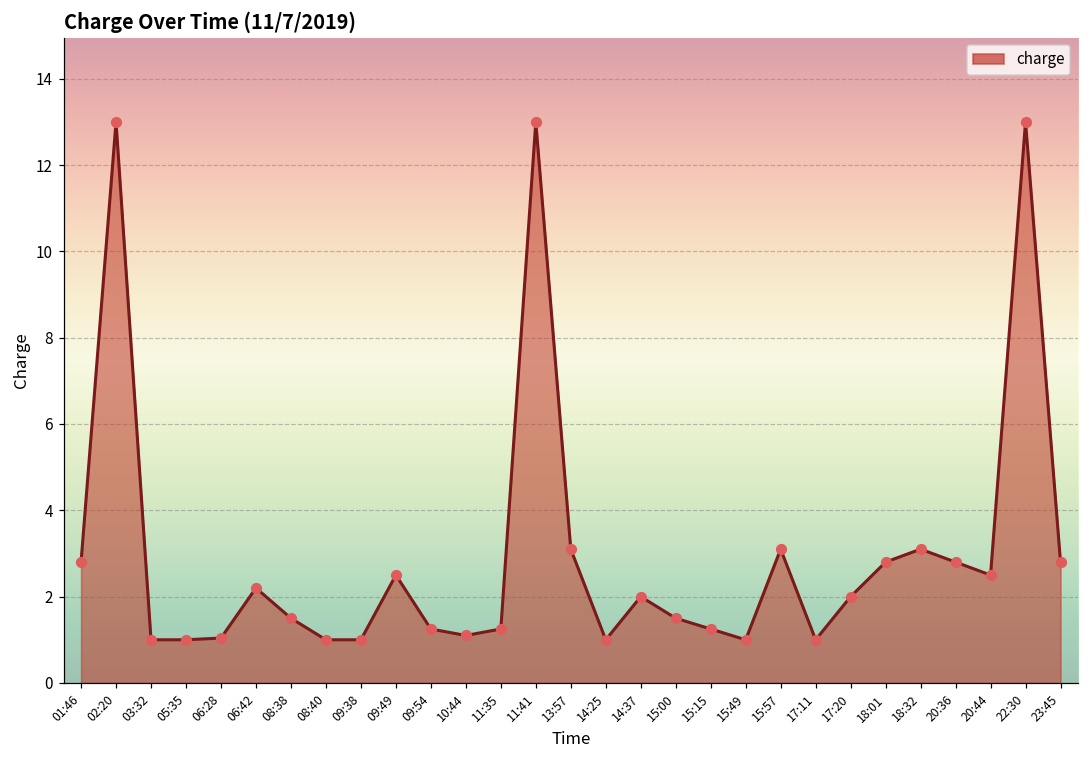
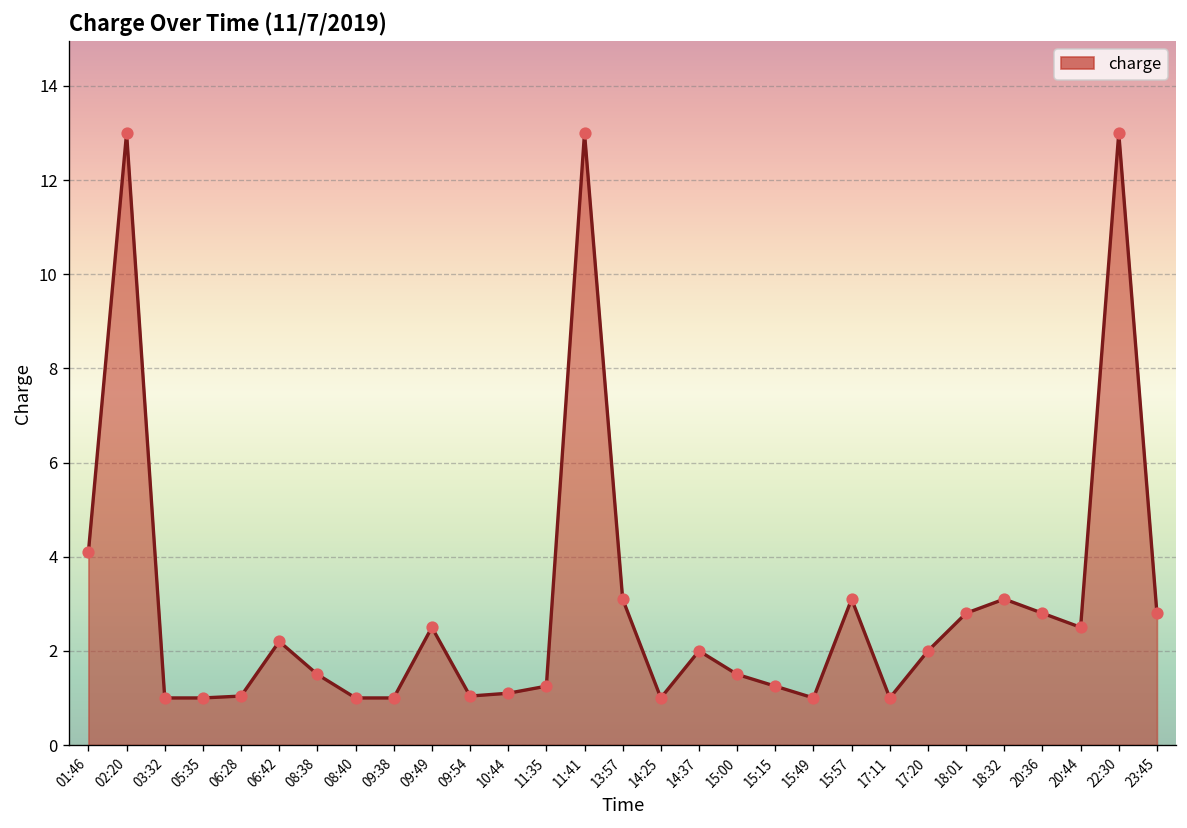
  {
-   "01:46": 2.8,
+   "01:46": 4.1,
    "02:20": 13.0,
    "03:32": 1.0,
    "05:35": 1.0,
    "06:28": 1.0,
    "06:42": 2.2,
    "08:38": 1.5,
    "08:40": 1.0,
    "09:38": 1.0,
    "09:49": 2.5,
-   "09:54": 1.3,
+   "09:54": 1.0,
    "10:44": 1.1,
    "11:35": 1.3,
    "11:41": 13.0,
    "13:57": 3.1,
    "14:25": 1.0,
    "14:37": 2.0,
    "15:00": 1.5,
    "15:15": 1.3,
    "15:49": 1.0,
    "15:57": 3.1,
    "17:11": 1.0,
    "17:20": 2.0,
    "18:01": 2.8,
    "18:32": 3.1,
    "20:36": 2.8,
    "20:44": 2.5,
    "22:30": 13.0,
    "23:45": 2.8
  }
